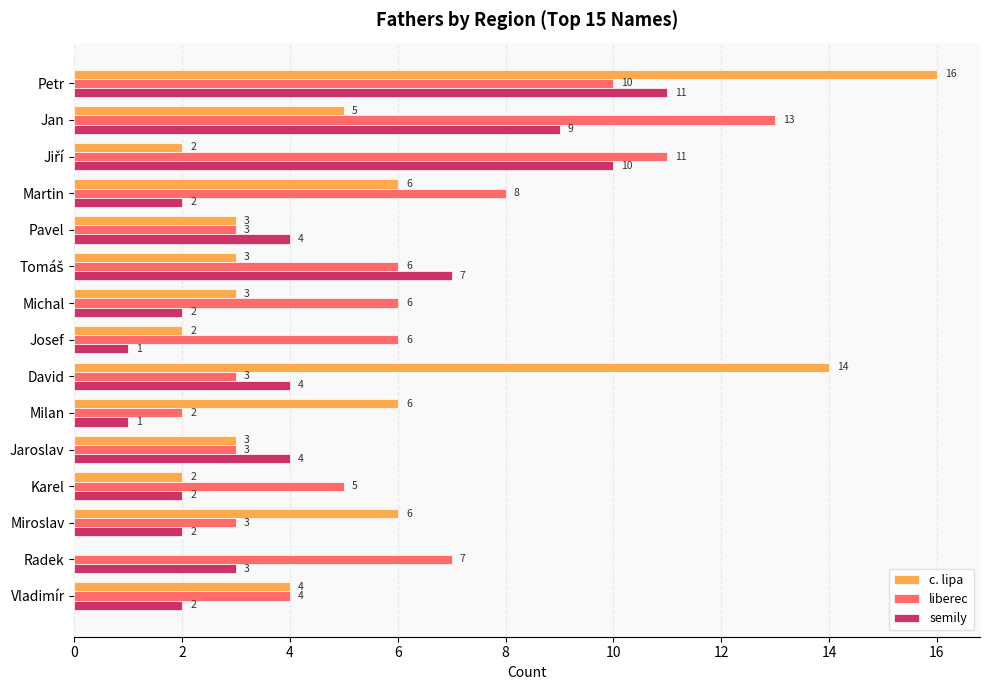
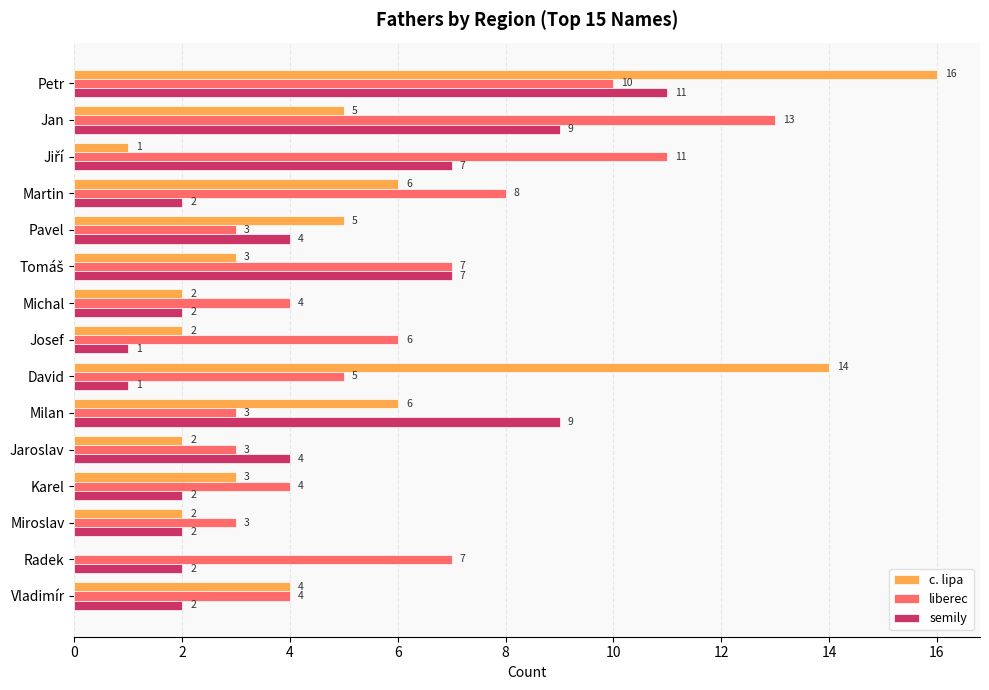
  {
    "c. lipa": {
      "Petr": 16,
      "Jan": 5,
-     "Jiří": 2,
+     "Jiří": 1,
      "Martin": 6,
-     "Pavel": 3,
+     "Pavel": 5,
      "Tomáš": 3,
-     "Michal": 3,
+     "Michal": 2,
      "Josef": 2,
      "David": 14,
      "Milan": 6,
-     "Jaroslav": 3,
-     "Karel": 2,
-     "Miroslav": 6,
+     "Jaroslav": 2,
+     "Karel": 3,
+     "Miroslav": 2,
      "Vladimír": 4
    },
    "liberec": {
      "Petr": 10,
      "Jan": 13,
      "Jiří": 11,
      "Martin": 8,
      "Pavel": 3,
-     "Tomáš": 6,
-     "Michal": 6,
+     "Tomáš": 7,
+     "Michal": 4,
      "Josef": 6,
-     "David": 3,
-     "Milan": 2,
+     "David": 5,
+     "Milan": 3,
      "Jaroslav": 3,
-     "Karel": 5,
+     "Karel": 4,
      "Miroslav": 3,
      "Radek": 7,
      "Vladimír": 4
    },
    "semily": {
      "Petr": 11,
      "Jan": 9,
-     "Jiří": 10,
+     "Jiří": 7,
      "Martin": 2,
      "Pavel": 4,
      "Tomáš": 7,
      "Michal": 2,
      "Josef": 1,
-     "David": 4,
-     "Milan": 1,
+     "David": 1,
+     "Milan": 9,
      "Jaroslav": 4,
      "Karel": 2,
      "Miroslav": 2,
-     "Radek": 3,
+     "Radek": 2,
      "Vladimír": 2
    }
  }
